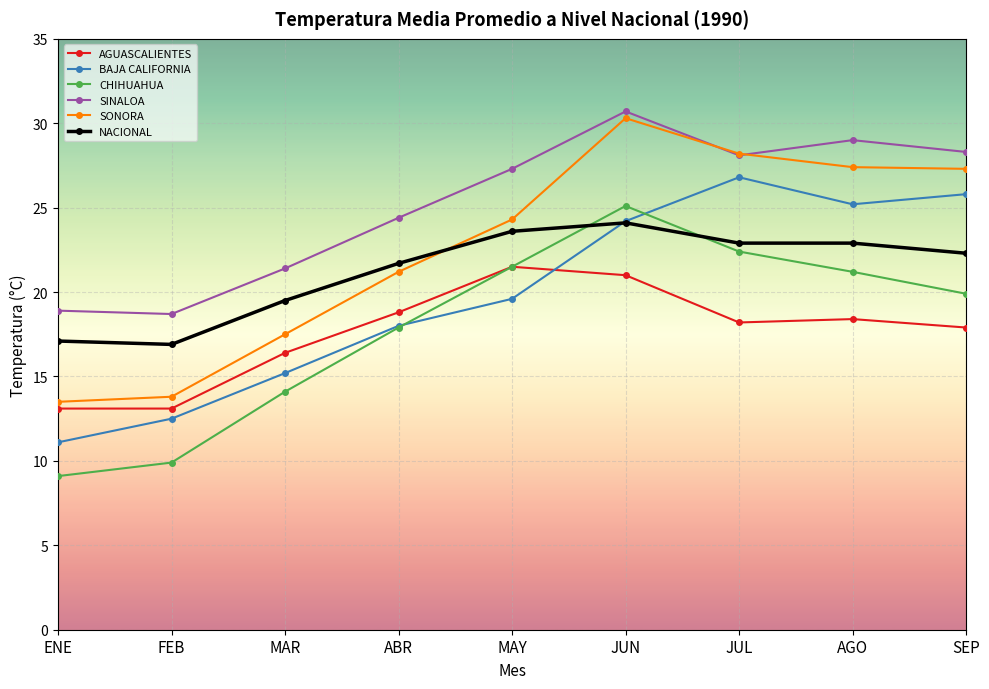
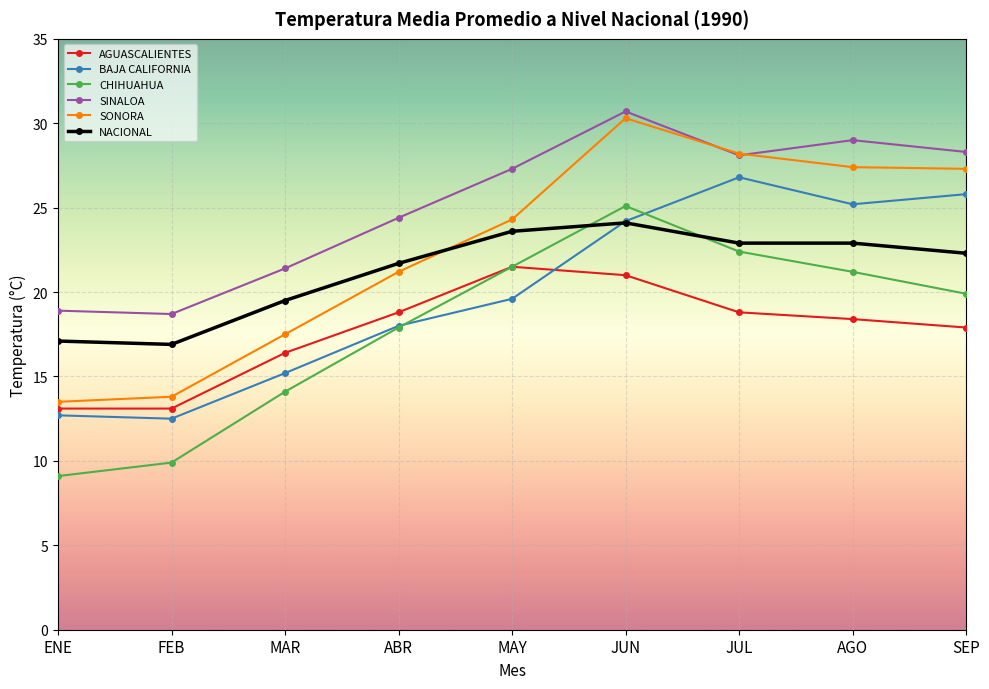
  {
    "AGUASCALIENTES": {
      "ENE": 13.1,
      "FEB": 13.1,
      "MAR": 16.4,
      "ABR": 18.8,
      "JUN": 21.0,
-     "JUL": 18.2,
+     "JUL": 18.8,
      "AGO": 18.4,
      "SEP": 17.9
    },
    "BAJA CALIFORNIA": {
-     "ENE": 11.1,
+     "ENE": 12.7,
      "FEB": 12.5,
      "MAR": 15.2,
      "MAY": 19.6,
      "JUL": 26.8,
      "AGO": 25.2,
      "SEP": 25.8
    },
    "CHIHUAHUA": {
      "ENE": 9.1,
      "FEB": 9.9,
      "MAR": 14.1,
      "JUN": 25.1,
      "JUL": 22.4,
      "AGO": 21.2,
      "SEP": 19.9
    },
    "SINALOA": {
      "ENE": 18.9,
      "FEB": 18.7,
      "MAR": 21.4,
      "ABR": 24.4,
      "MAY": 27.3,
      "JUN": 30.7,
      "AGO": 29.0,
      "SEP": 28.3
    },
    "SONORA": {
      "ENE": 13.5,
      "FEB": 13.8,
      "MAR": 17.5,
      "ABR": 21.2,
      "MAY": 24.3,
      "JUN": 30.3,
      "AGO": 27.4,
      "SEP": 27.3
    },
    "NACIONAL": {
      "ENE": 17.1,
      "FEB": 16.9,
      "MAR": 19.5,
      "ABR": 21.7,
      "MAY": 23.6,
      "JUL": 22.9,
      "AGO": 22.9,
      "SEP": 22.3
    }
  }
